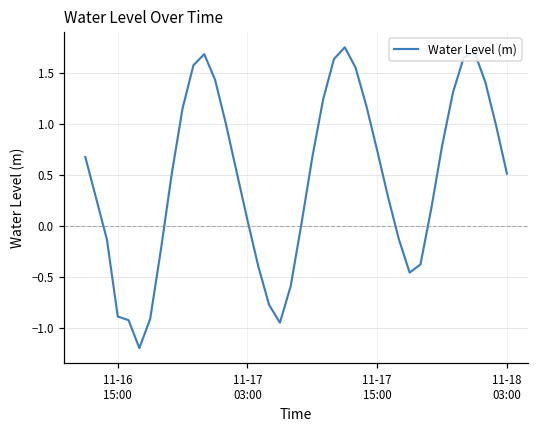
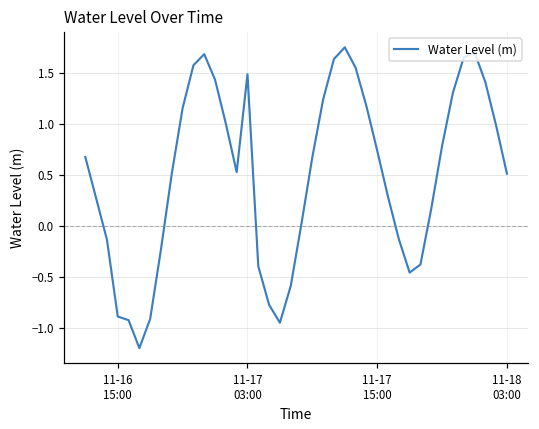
  {
    "11-16 15:00": -0.9,
-   "11-17 03:00": 0.1,
+   "11-17 03:00": 1.5,
    "11-17 15:00": 0.7,
    "11-18 03:00": 0.5
  }
